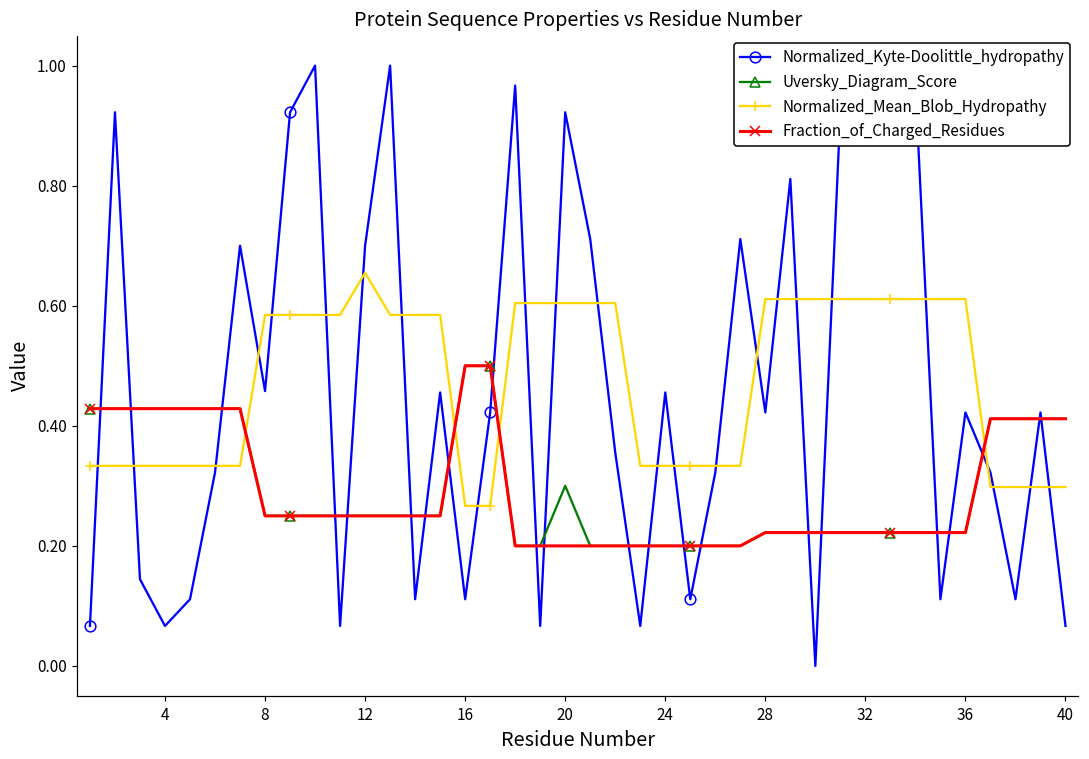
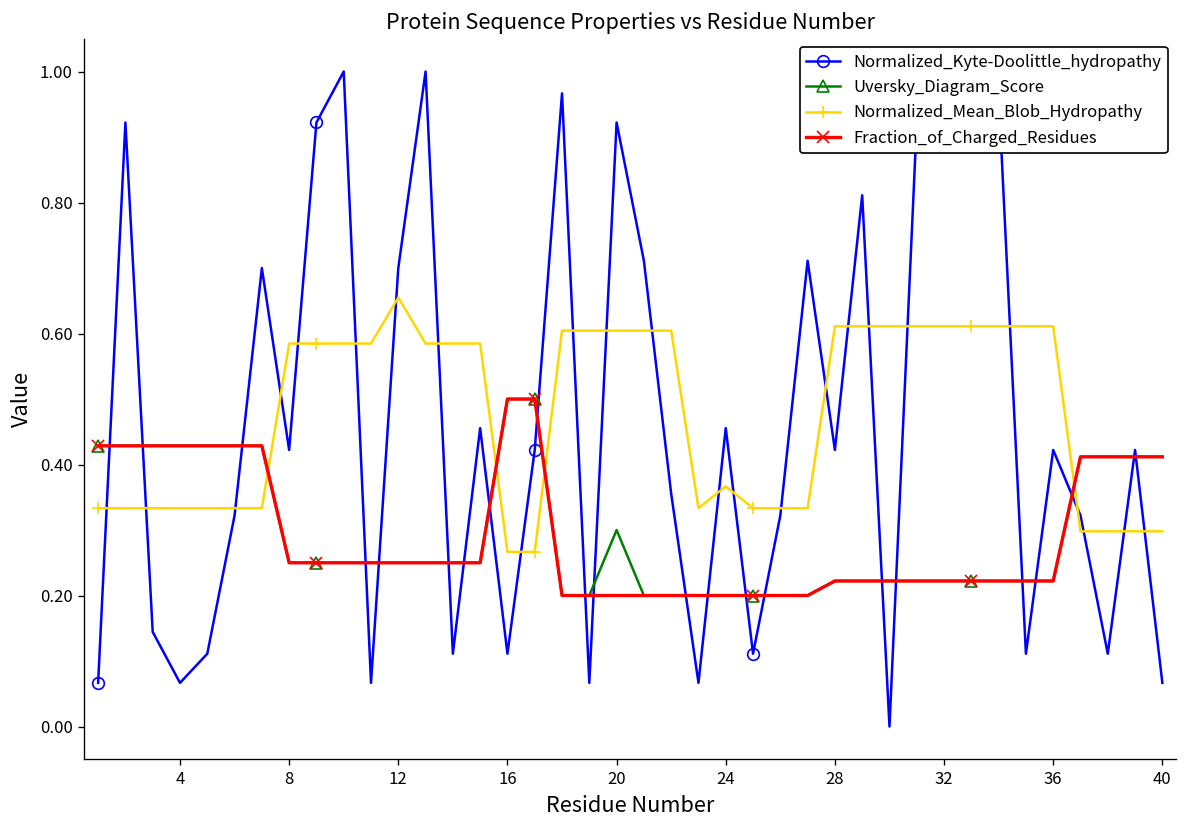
  {
    "Normalized_Kyte-Doolittle_hydropathy": {
      "4": 0.07,
-     "8": 0.46,
+     "8": 0.42,
      "12": 0.70,
      "16": 0.11,
      "20": 0.92,
      "24": 0.46,
      "28": 0.42,
      "36": 0.42,
      "40": 0.07
    },
    "Uversky_Diagram_Score": {
      "20": 0.30
    },
    "Normalized_Mean_Blob_Hydropathy": {
      "4": 0.33,
      "8": 0.58,
      "12": 0.65,
      "16": 0.27,
      "20": 0.60,
-     "24": 0.33,
+     "24": 0.37,
      "28": 0.61,
      "32": 0.61,
      "36": 0.61,
      "40": 0.30
    },
    "Fraction_of_Charged_Residues": {
      "20": 0.20
    }
  }
